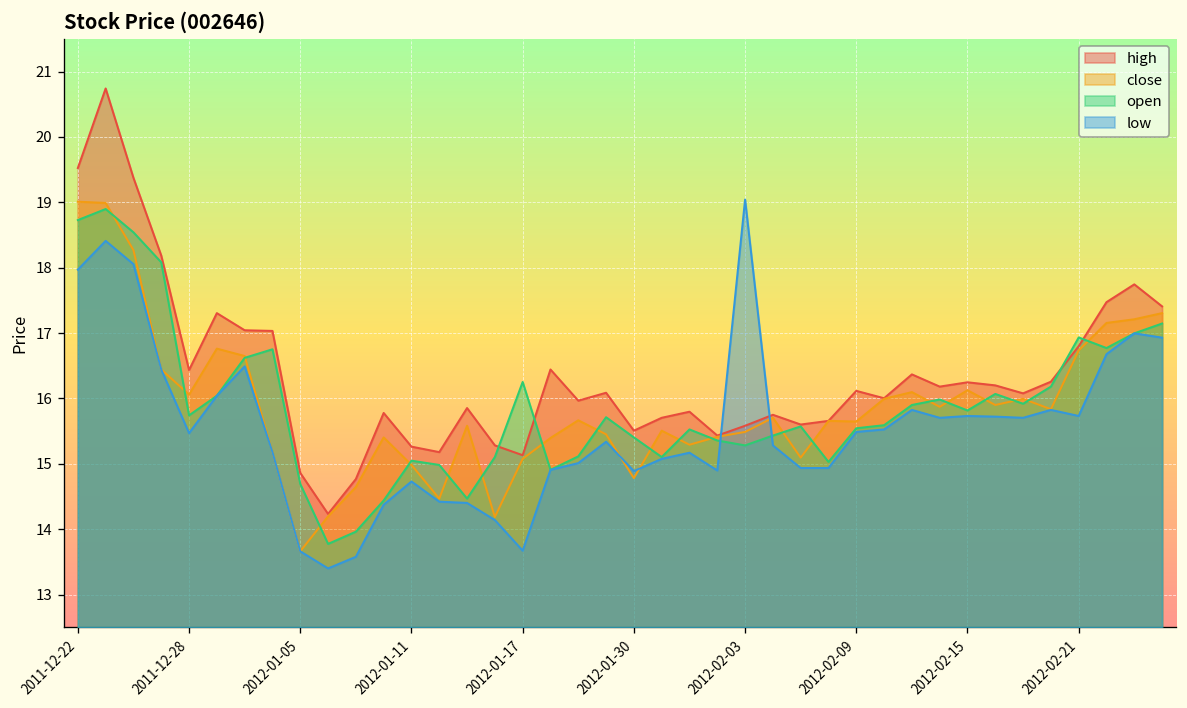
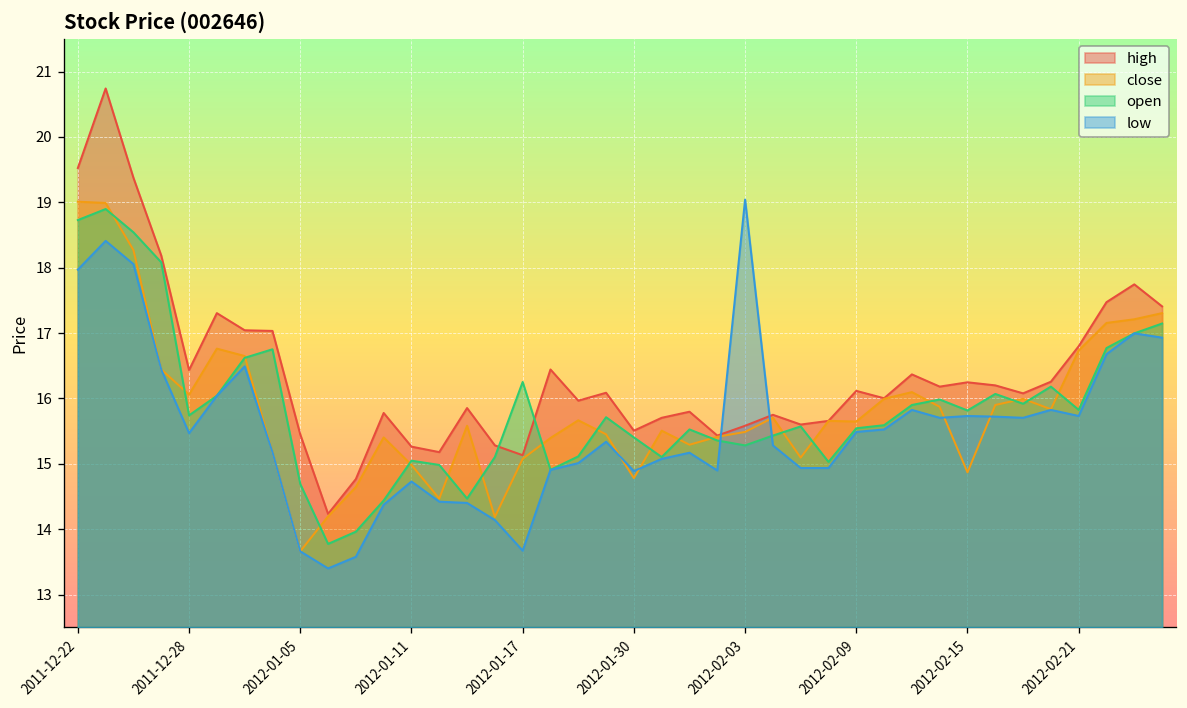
  {
    "high": {
      "2011-12-22": 19.5,
      "2011-12-28": 16.4,
-     "2012-01-05": 14.9,
+     "2012-01-05": 15.5,
      "2012-01-11": 15.3,
      "2012-01-17": 15.1,
      "2012-01-30": 15.5,
      "2012-02-03": 15.6,
      "2012-02-09": 16.1,
      "2012-02-15": 16.2,
      "2012-02-21": 16.8
    },
    "close": {
      "2011-12-22": 19.0,
      "2011-12-28": 16.1,
      "2012-01-11": 15.0,
      "2012-01-17": 15.1,
      "2012-01-30": 14.8,
      "2012-02-03": 15.5,
      "2012-02-09": 15.6,
-     "2012-02-15": 16.1,
+     "2012-02-15": 14.9,
      "2012-02-21": 16.7
    },
    "open": {
      "2011-12-22": 18.7,
      "2011-12-28": 15.7,
      "2012-01-05": 14.7,
      "2012-01-11": 15.0,
      "2012-01-17": 16.3,
      "2012-01-30": 15.4,
      "2012-02-03": 15.3,
      "2012-02-09": 15.5,
      "2012-02-15": 15.8,
-     "2012-02-21": 16.9
+     "2012-02-21": 15.8
    },
    "low": {
      "2011-12-22": 18.0,
      "2011-12-28": 15.5,
      "2012-01-11": 14.7,
      "2012-01-17": 13.7,
      "2012-01-30": 14.9,
      "2012-02-03": 19.0,
      "2012-02-09": 15.5,
      "2012-02-15": 15.7,
      "2012-02-21": 15.7
    }
  }
